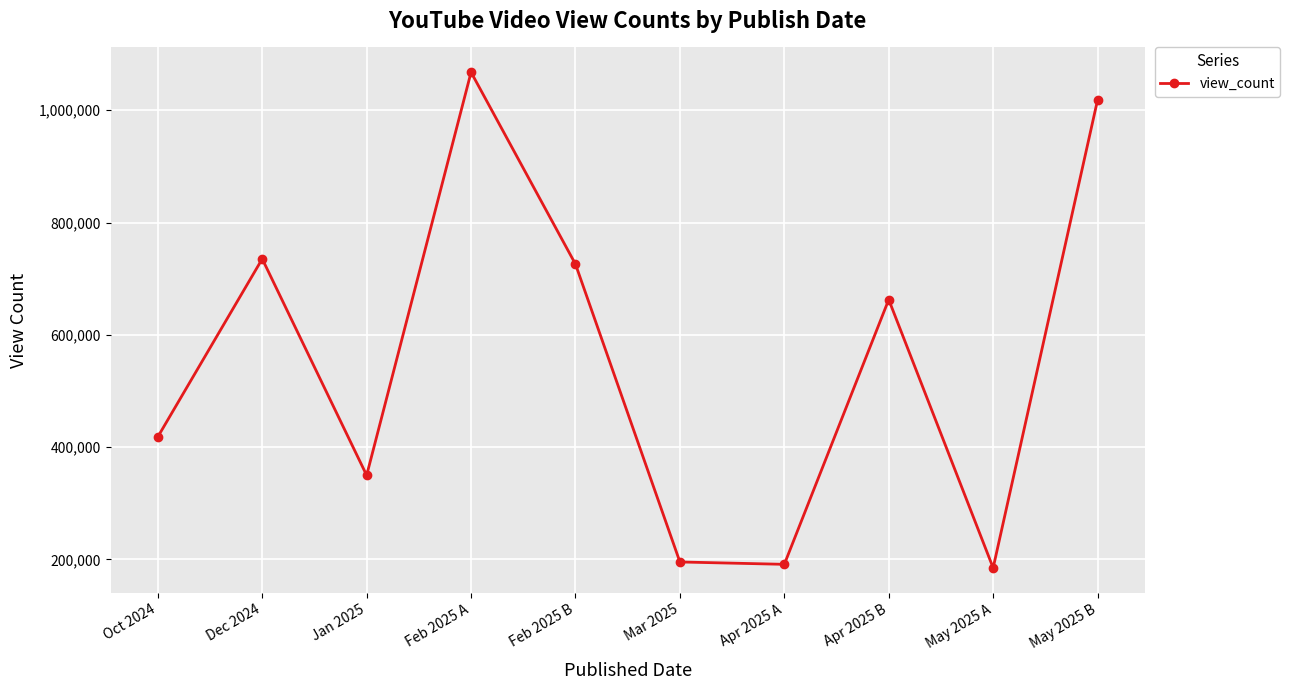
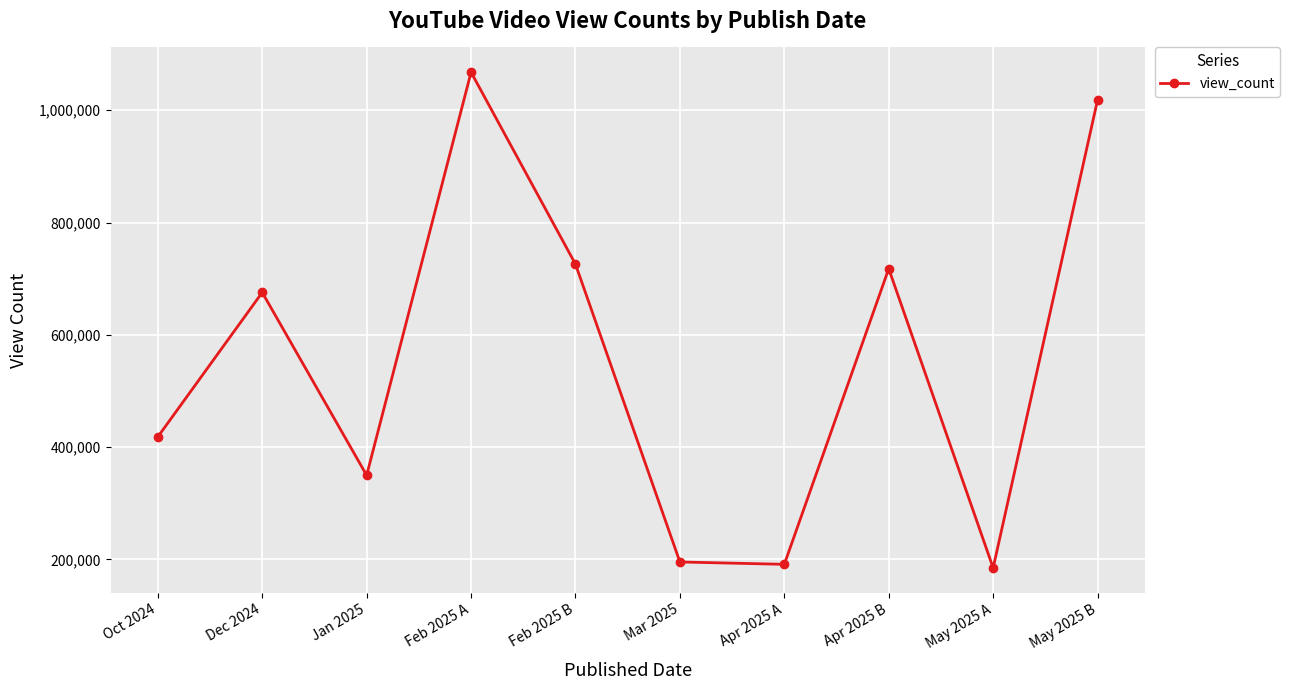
  {
    "Oct 2024": "420,000",
-   "Dec 2024": "740,000",
+   "Dec 2024": "680,000",
    "Jan 2025": "350,000",
    "Feb 2025 A": "1,070,000",
    "Feb 2025 B": "730,000",
    "Mar 2025": "200,000",
    "Apr 2025 A": "190,000",
-   "Apr 2025 B": "660,000",
+   "Apr 2025 B": "720,000",
    "May 2025 A": "190,000",
    "May 2025 B": "1,020,000"
  }
